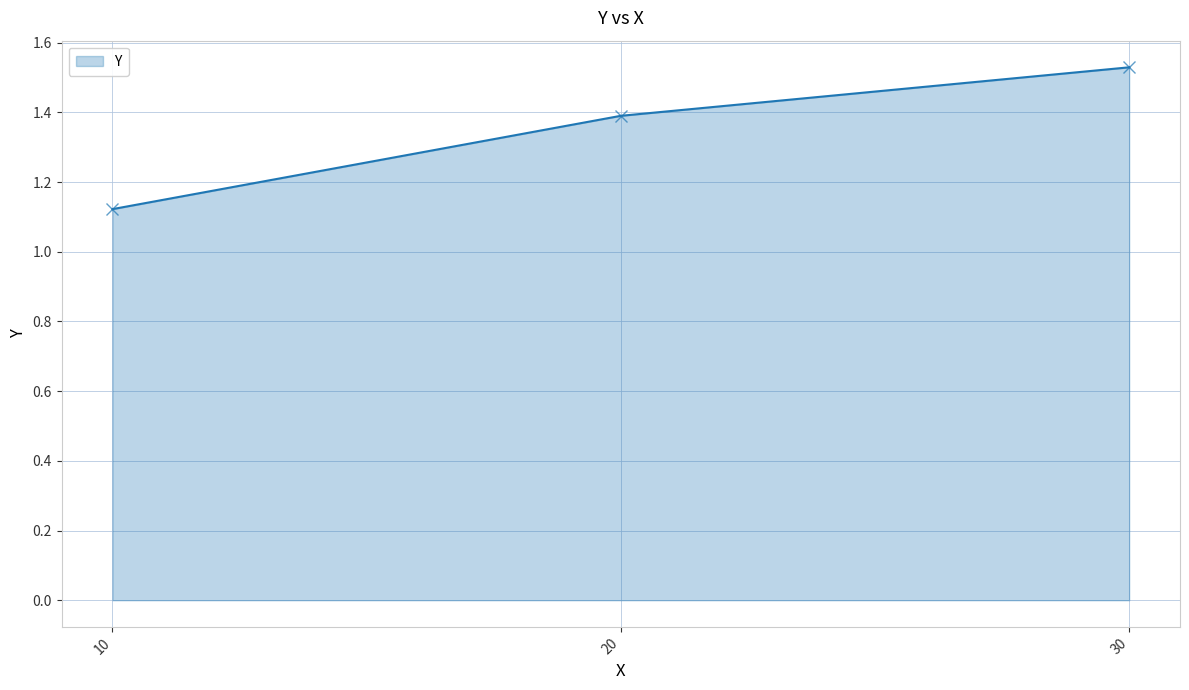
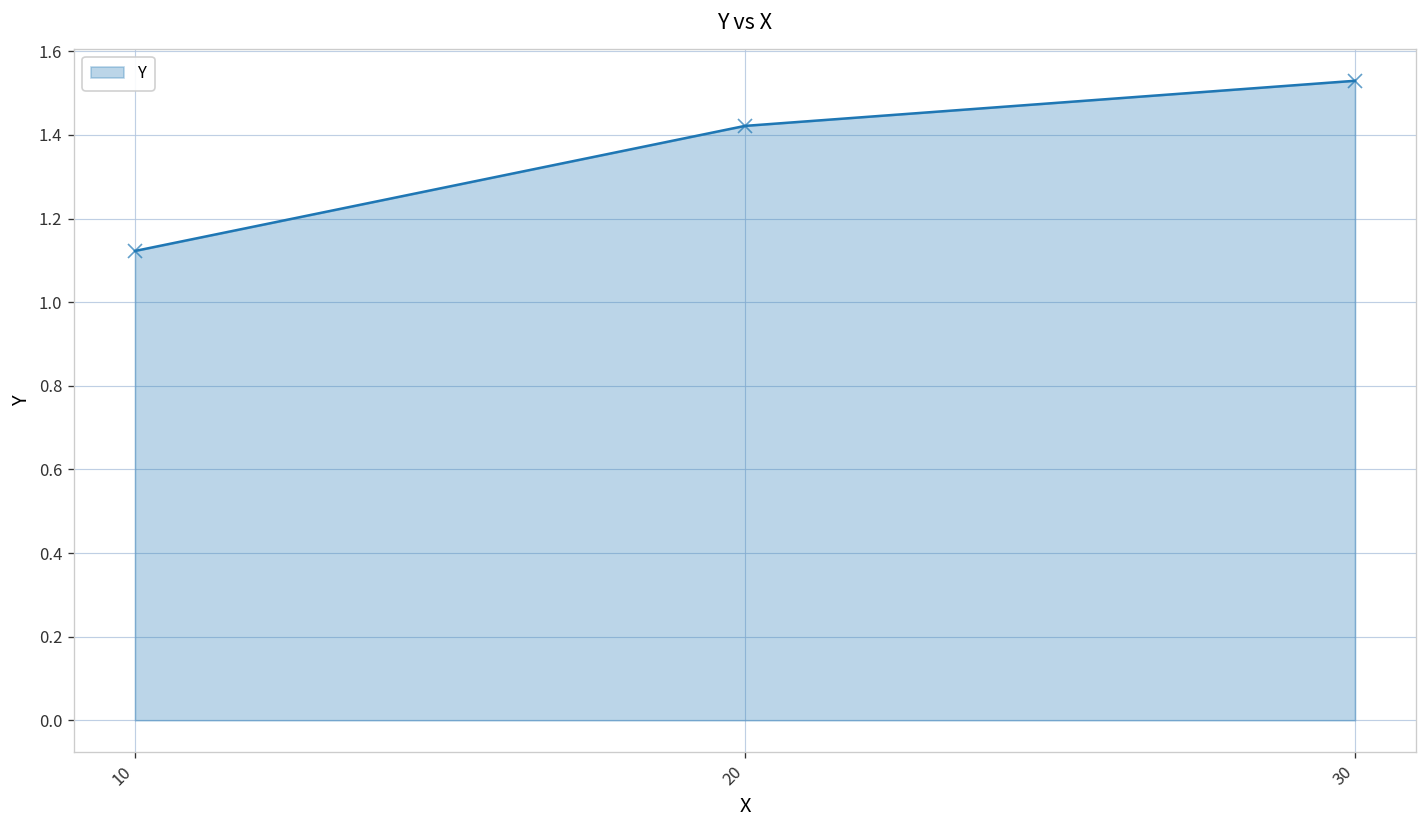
  {
    "10": 1.12,
-   "20": 1.39,
+   "20": 1.42,
    "30": 1.53
  }
